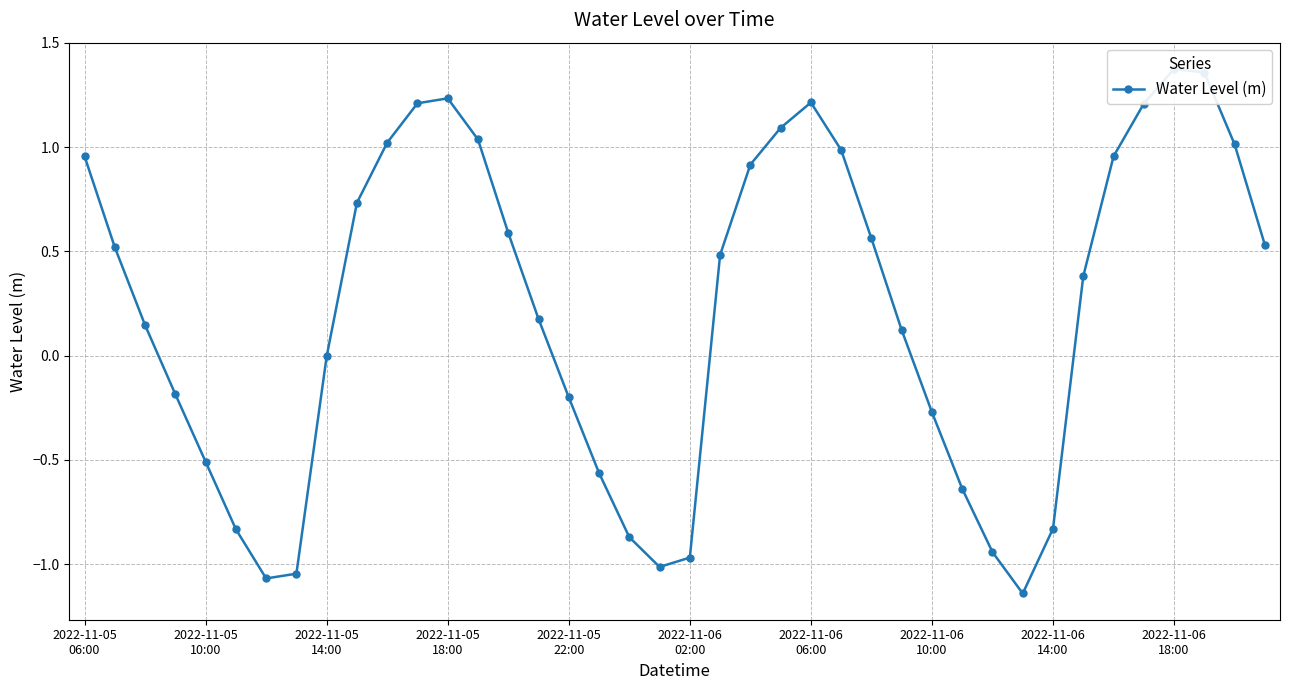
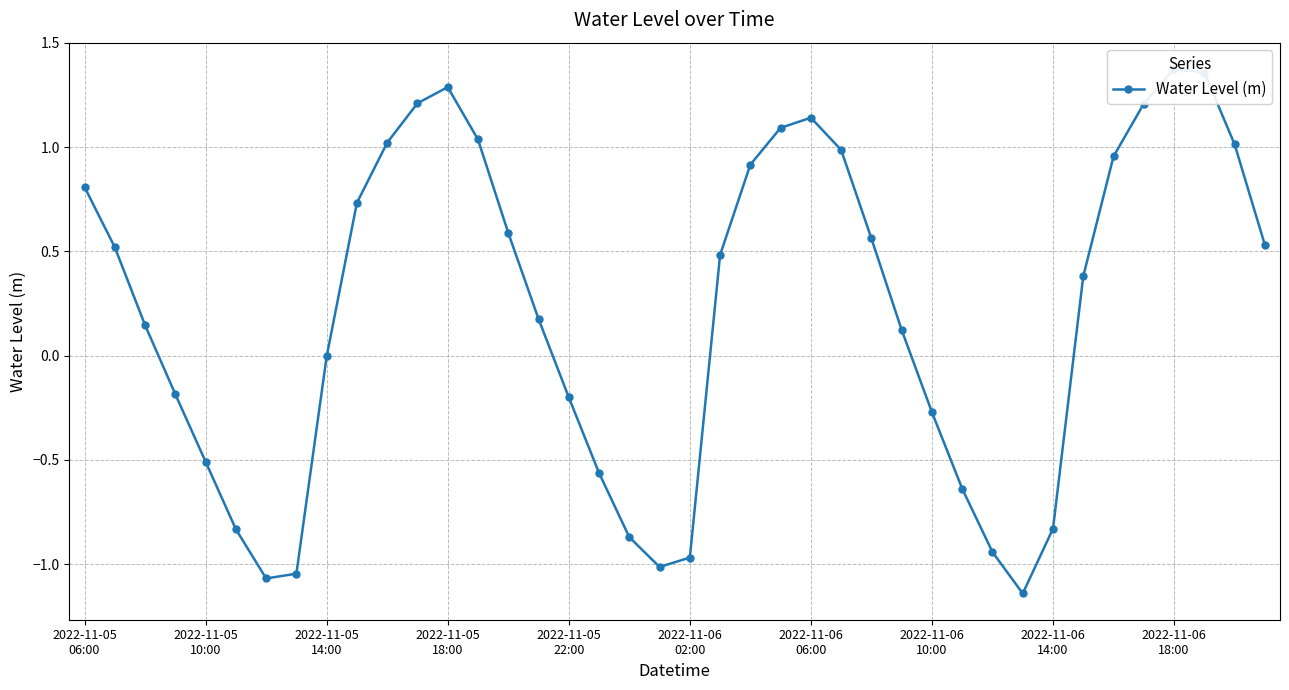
  {
-   "2022-11-05 06:00": 0.96,
+   "2022-11-05 06:00": 0.81,
    "2022-11-05 10:00": -0.51,
    "2022-11-05 14:00": 0.00,
-   "2022-11-05 18:00": 1.23,
+   "2022-11-05 18:00": 1.29,
    "2022-11-05 22:00": -0.20,
    "2022-11-06 02:00": -0.97,
-   "2022-11-06 06:00": 1.21,
+   "2022-11-06 06:00": 1.14,
    "2022-11-06 10:00": -0.27,
    "2022-11-06 14:00": -0.83
  }
